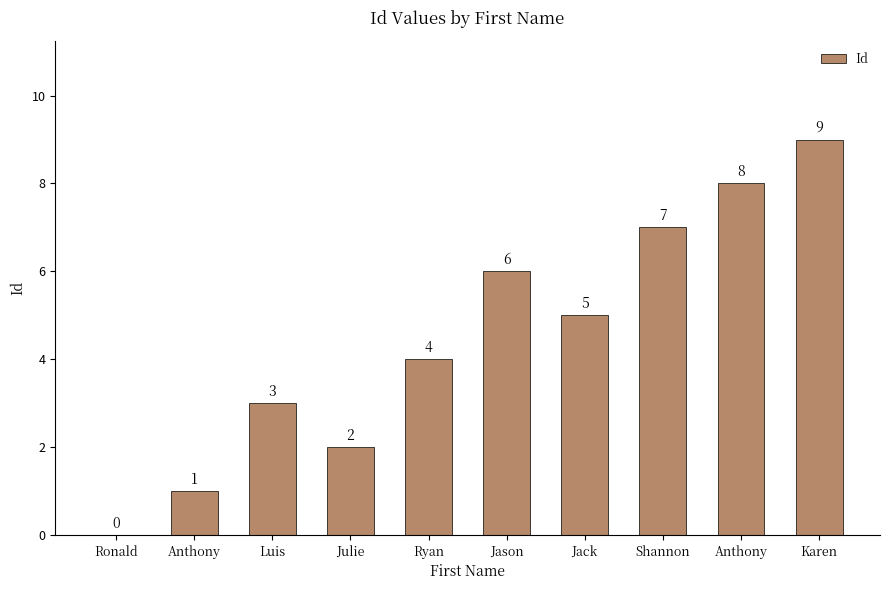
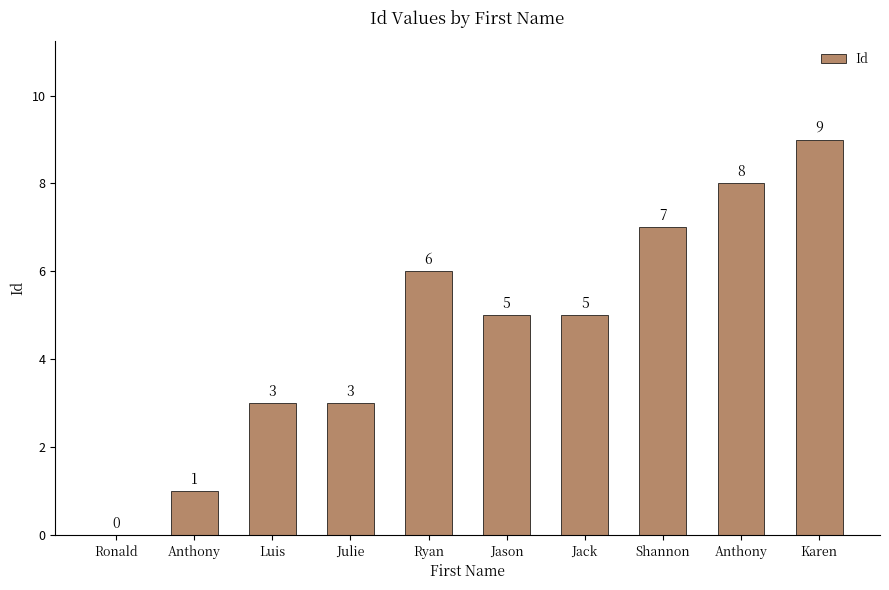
  {
    "Ronald": 0,
    "Luis": 3,
-   "Julie": 2,
-   "Ryan": 4,
-   "Jason": 6,
+   "Julie": 3,
+   "Ryan": 6,
+   "Jason": 5,
    "Jack": 5,
    "Shannon": 7,
    "Karen": 9
  }
